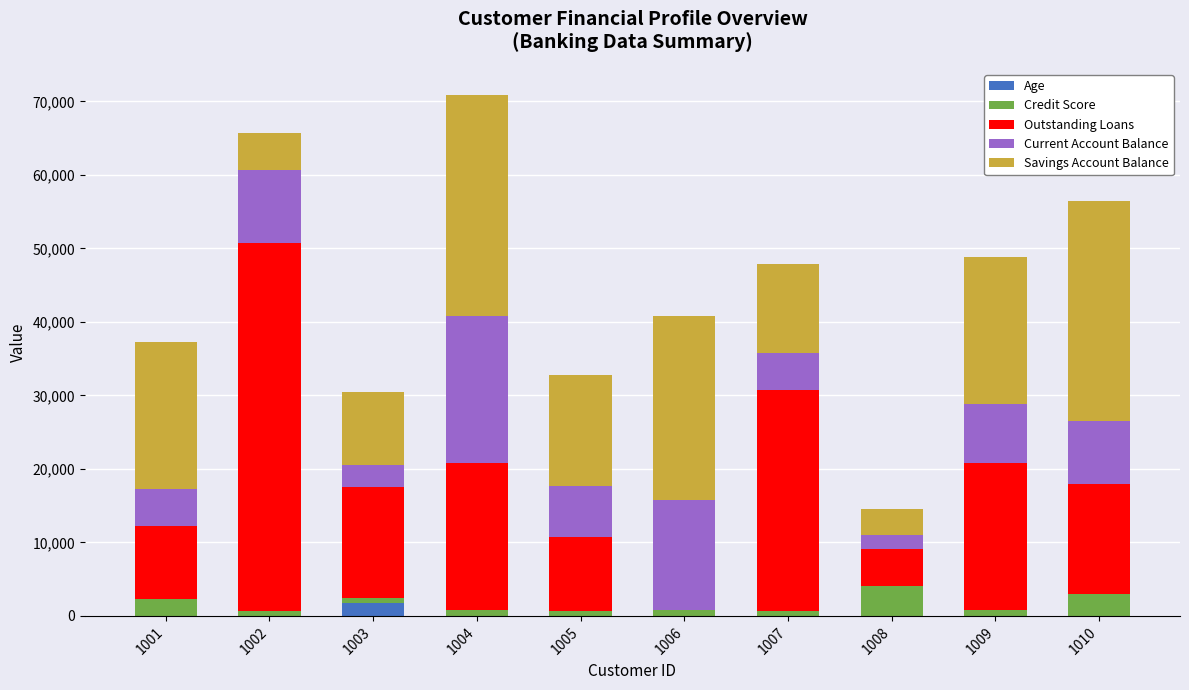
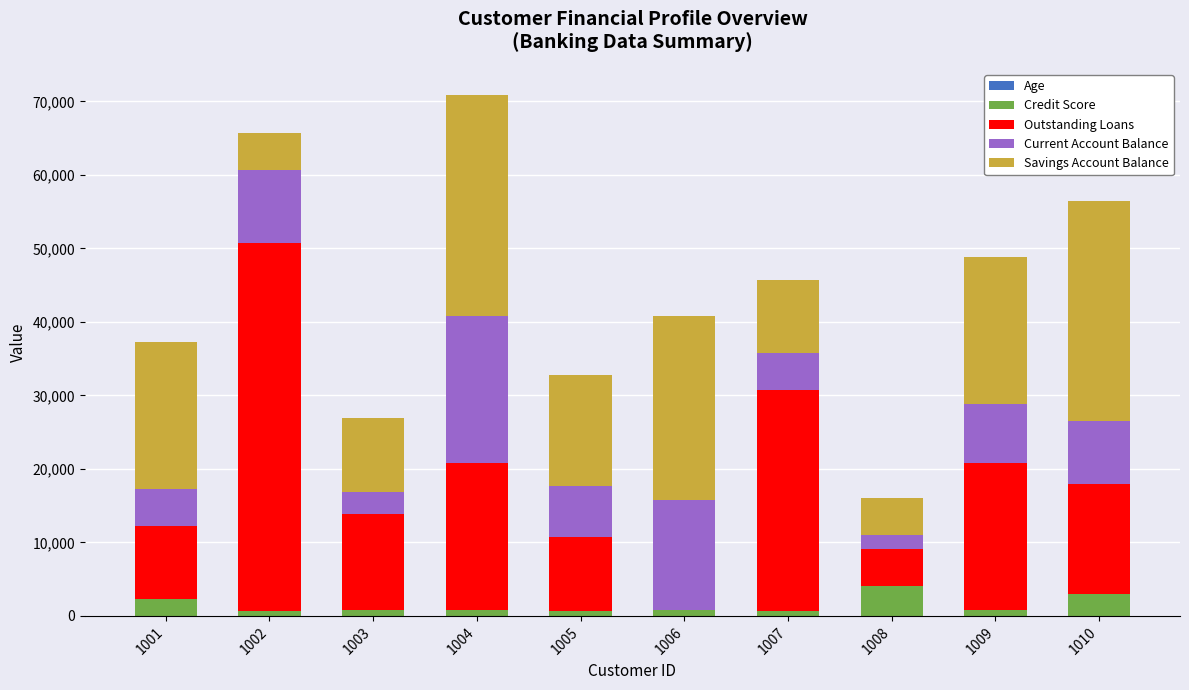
  {
    "Age": {
-     "1003": "2,000"
+     "1003": "0"
    },
    "Credit Score": {
      "1001": "2,000",
      "1002": "1,000",
      "1003": "1,000",
      "1004": "1,000",
      "1005": "1,000",
      "1006": "1,000",
      "1007": "1,000",
      "1008": "4,000",
      "1009": "1,000",
      "1010": "3,000"
    },
    "Outstanding Loans": {
      "1001": "10,000",
      "1002": "50,000",
-     "1003": "15,000",
+     "1003": "13,000",
      "1004": "20,000",
      "1005": "10,000",
      "1006": "0",
      "1007": "30,000",
      "1008": "5,000",
      "1009": "20,000",
      "1010": "15,000"
    },
    "Current Account Balance": {
      "1001": "5,000",
      "1002": "10,000",
      "1003": "3,000",
      "1004": "20,000",
      "1005": "7,000",
      "1006": "15,000",
      "1007": "5,000",
      "1008": "2,000",
      "1009": "8,000",
      "1010": "9,000"
    },
    "Savings Account Balance": {
      "1001": "20,000",
      "1002": "5,000",
      "1003": "10,000",
      "1004": "30,000",
      "1005": "15,000",
      "1006": "25,000",
-     "1007": "12,000",
-     "1008": "3,000",
+     "1007": "10,000",
+     "1008": "5,000",
      "1009": "20,000",
      "1010": "30,000"
    }
  }
